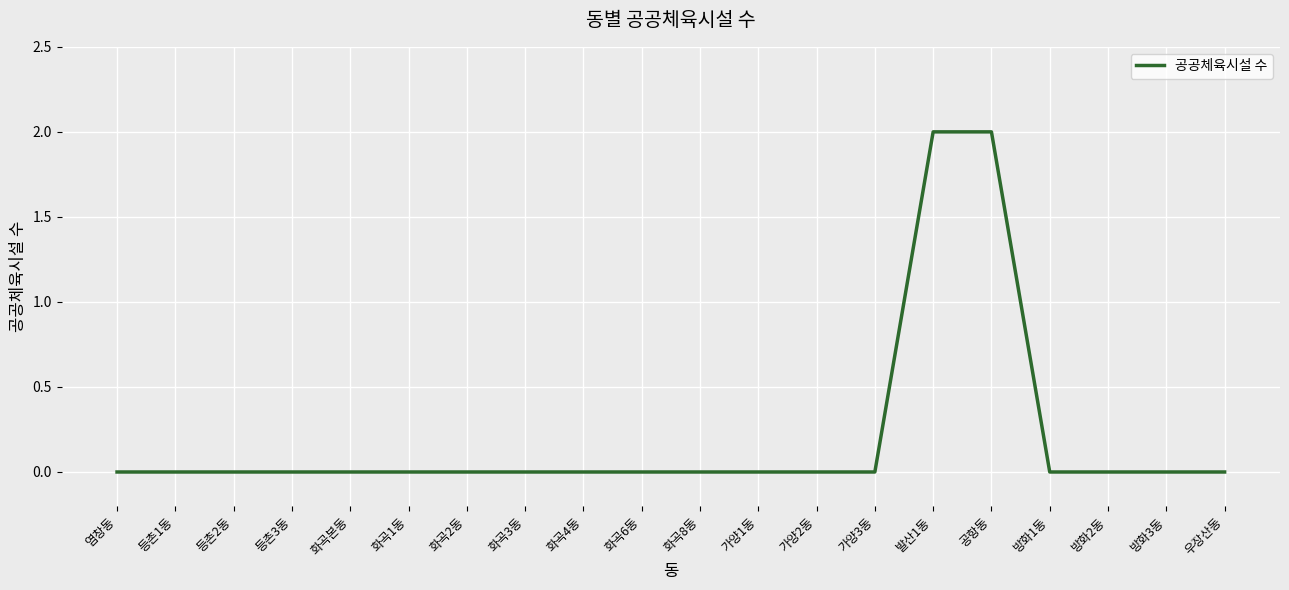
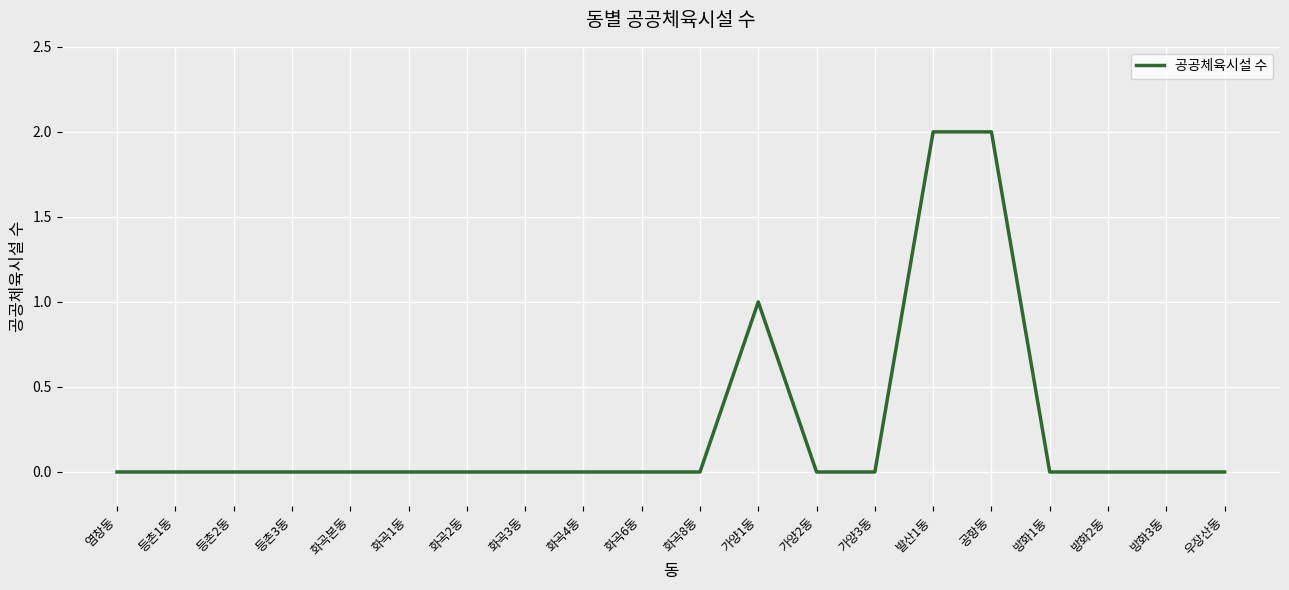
  {
    "염창동": 0,
    "등촌1동": 0,
    "등촌2동": 0,
    "등촌3동": 0,
    "화곡본동": 0,
    "화곡1동": 0,
    "화곡2동": 0,
    "화곡3동": 0,
    "화곡4동": 0,
    "화곡6동": 0,
    "화곡8동": 0,
-   "가양1동": 0,
+   "가양1동": 1,
    "가양2동": 0,
    "가양3동": 0,
    "발산1동": 2,
    "공항동": 2,
    "방화1동": 0,
    "방화2동": 0,
    "방화3동": 0,
    "우장산동": 0
  }
